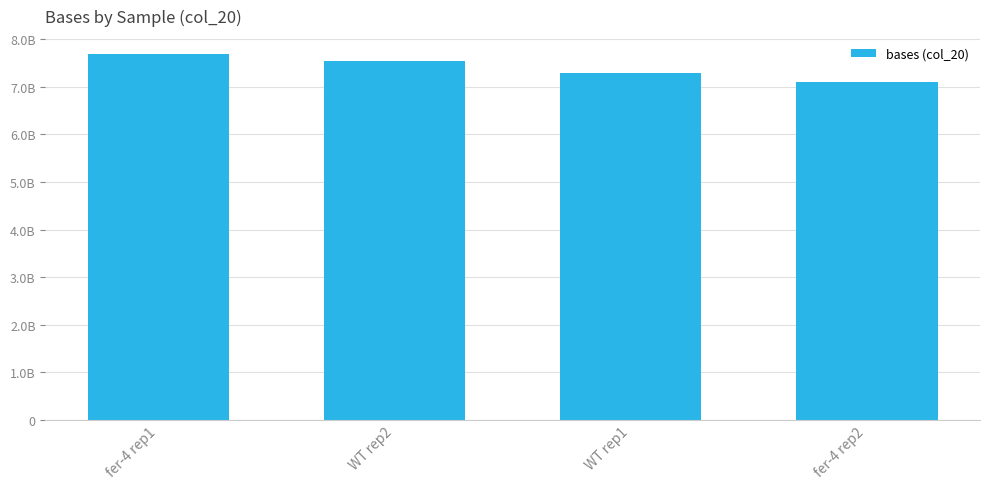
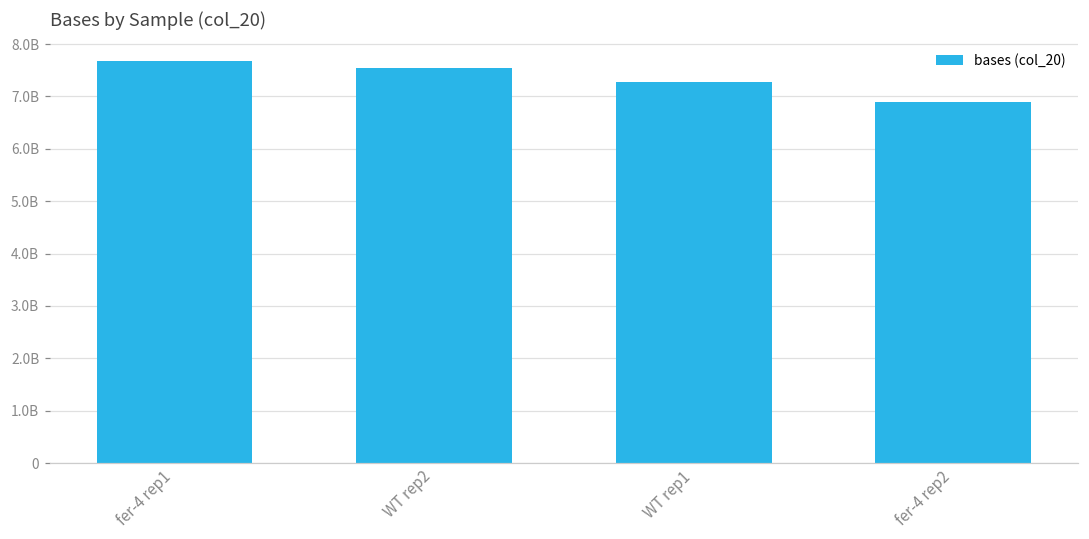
  {
    "fer-4 rep1": 7700000000,
    "WT rep2": 7500000000,
    "WT rep1": 7300000000,
-   "fer-4 rep2": 7100000000
+   "fer-4 rep2": 6900000000
  }
